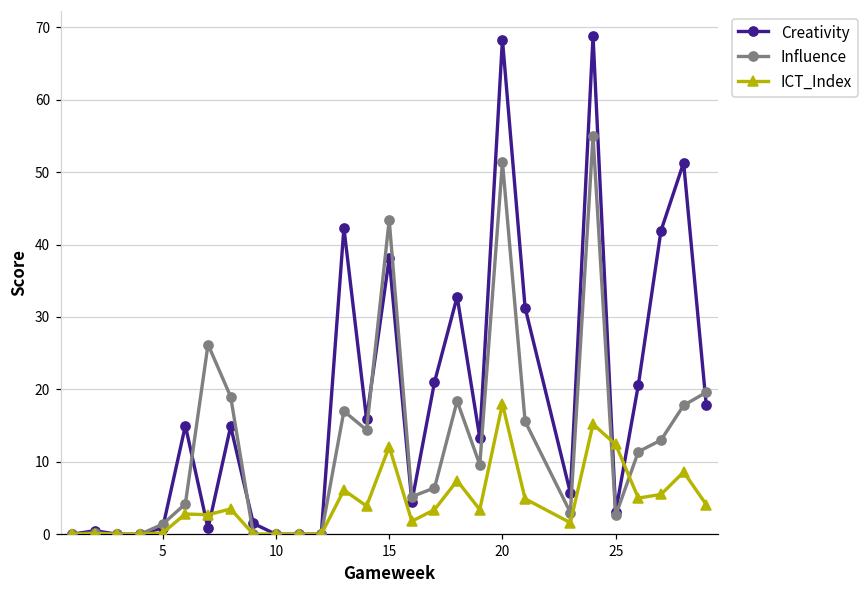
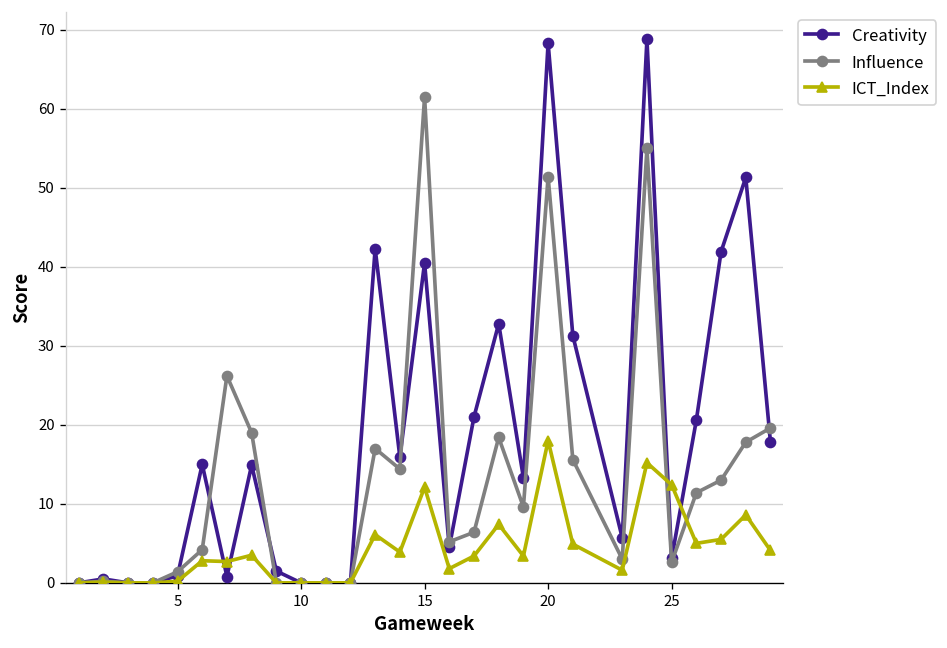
  {
    "Creativity": {
      "5": 1,
-     "15": 38,
+     "15": 41,
      "20": 68,
      "25": 3
    },
    "Influence": {
      "5": 1,
-     "15": 43,
+     "15": 62,
      "20": 51,
      "25": 3
    },
    "ICT_Index": {
      "5": 0,
      "15": 12,
      "20": 18,
      "25": 12
    }
  }
